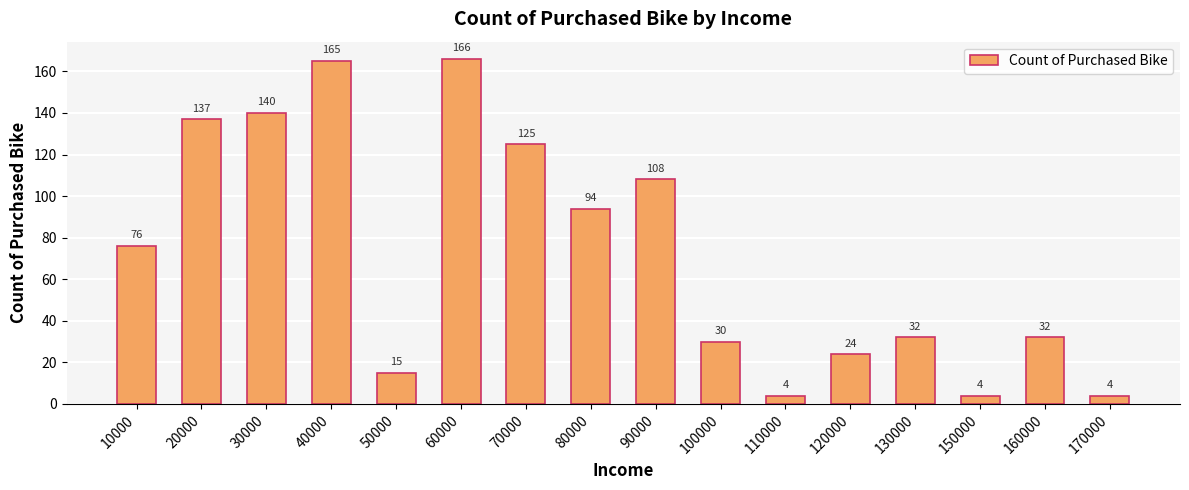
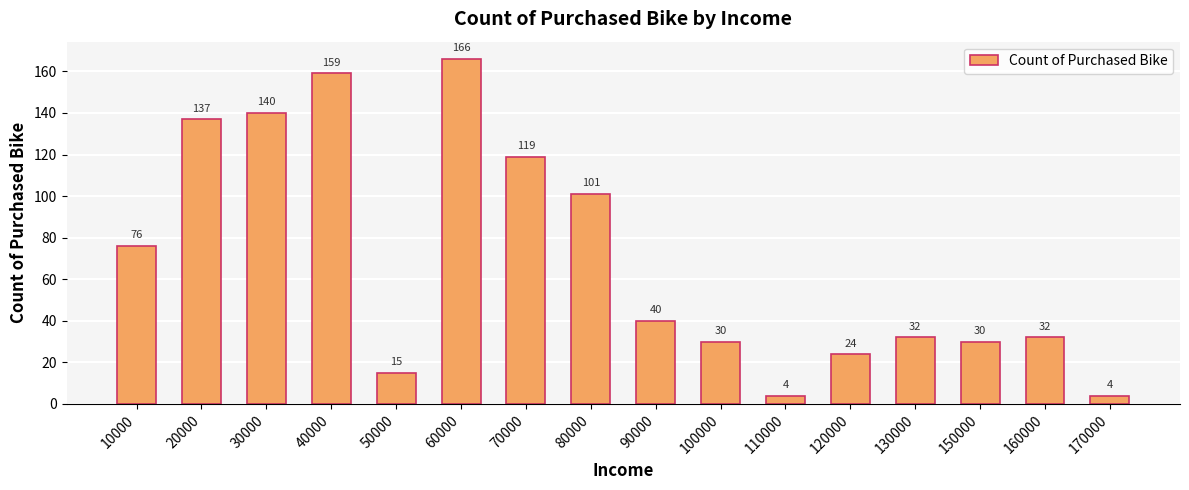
  {
    "10000": 76,
    "20000": 137,
    "30000": 140,
-   "40000": 165,
+   "40000": 159,
    "50000": 15,
    "60000": 166,
-   "70000": 125,
-   "80000": 94,
-   "90000": 108,
+   "70000": 119,
+   "80000": 101,
+   "90000": 40,
    "100000": 30,
    "110000": 4,
    "120000": 24,
    "130000": 32,
-   "150000": 4,
+   "150000": 30,
    "160000": 32,
    "170000": 4
  }
